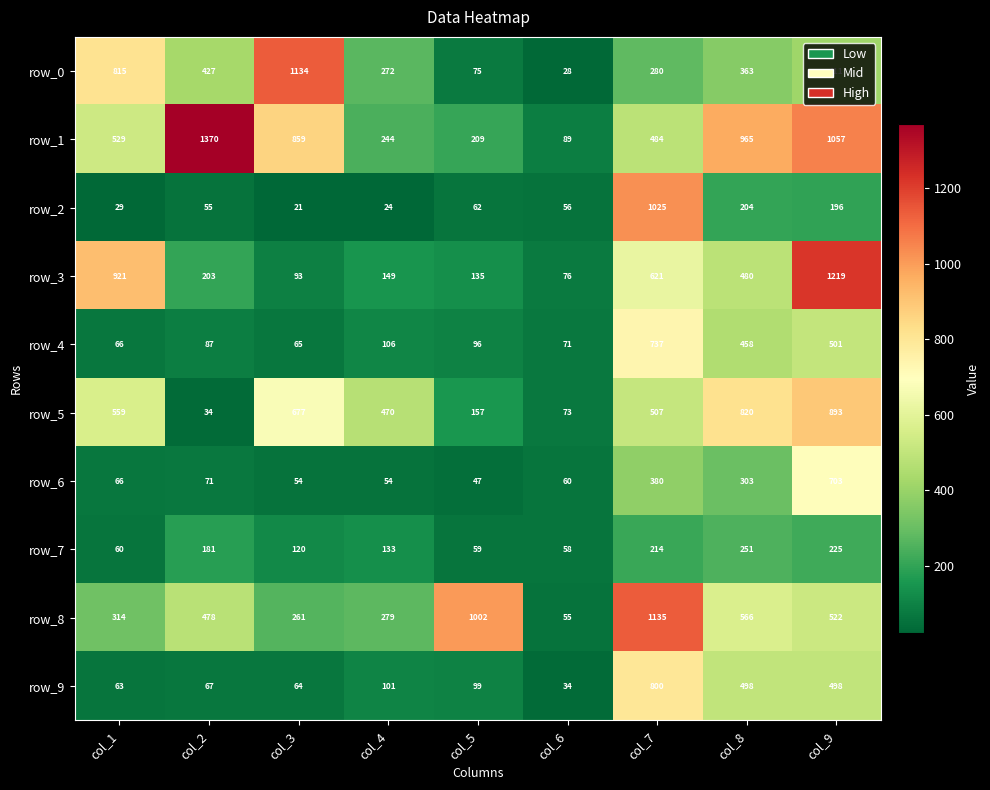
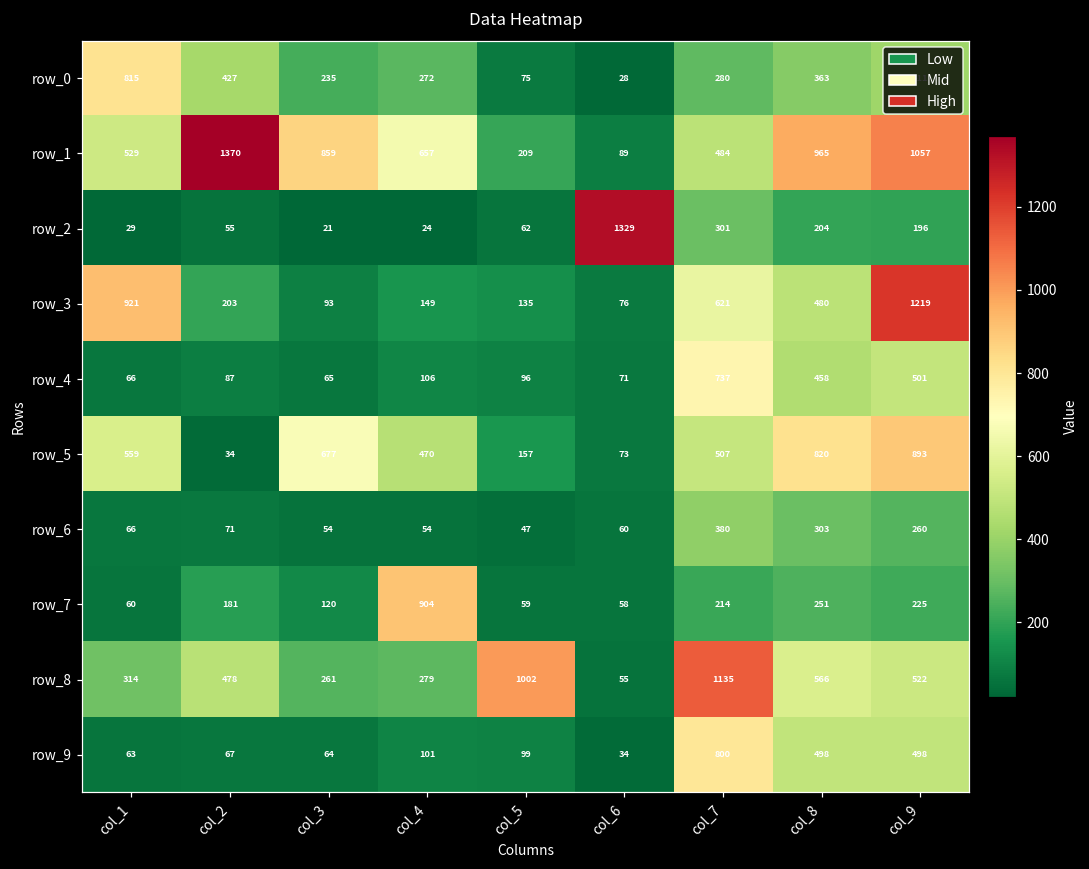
  {
    "row_0": {
      "col_1": 815,
      "col_2": 427,
-     "col_3": 1134,
+     "col_3": 235,
      "col_4": 272,
      "col_5": 75,
      "col_6": 28,
      "col_7": 280,
      "col_8": 363
    },
    "row_1": {
      "col_1": 529,
      "col_2": 1370,
      "col_3": 859,
-     "col_4": 244,
+     "col_4": 657,
      "col_5": 209,
      "col_6": 89,
      "col_7": 484,
      "col_8": 965,
      "col_9": 1057
    },
    "row_2": {
      "col_1": 29,
      "col_2": 55,
      "col_3": 21,
      "col_4": 24,
      "col_5": 62,
-     "col_6": 56,
-     "col_7": 1025,
+     "col_6": 1329,
+     "col_7": 301,
      "col_8": 204,
      "col_9": 196
    },
    "row_3": {
      "col_1": 921,
      "col_2": 203,
      "col_3": 93,
      "col_4": 149,
      "col_5": 135,
      "col_6": 76,
      "col_7": 621,
      "col_8": 480,
      "col_9": 1219
    },
    "row_4": {
      "col_1": 66,
      "col_2": 87,
      "col_3": 65,
      "col_4": 106,
      "col_5": 96,
      "col_6": 71,
      "col_7": 737,
      "col_8": 458,
      "col_9": 501
    },
    "row_5": {
      "col_1": 559,
      "col_2": 34,
      "col_3": 677,
      "col_4": 470,
      "col_5": 157,
      "col_6": 73,
      "col_7": 507,
      "col_8": 820,
      "col_9": 893
    },
    "row_6": {
      "col_1": 66,
      "col_2": 71,
      "col_3": 54,
      "col_4": 54,
      "col_5": 47,
      "col_6": 60,
      "col_7": 380,
      "col_8": 303,
-     "col_9": 703
+     "col_9": 260
    },
    "row_7": {
      "col_1": 60,
      "col_2": 181,
      "col_3": 120,
-     "col_4": 133,
+     "col_4": 904,
      "col_5": 59,
      "col_6": 58,
      "col_7": 214,
      "col_8": 251,
      "col_9": 225
    },
    "row_8": {
      "col_1": 314,
      "col_2": 478,
      "col_3": 261,
      "col_4": 279,
      "col_5": 1002,
      "col_6": 55,
      "col_7": 1135,
      "col_8": 566,
      "col_9": 522
    },
    "row_9": {
      "col_1": 63,
      "col_2": 67,
      "col_3": 64,
      "col_4": 101,
      "col_5": 99,
      "col_6": 34,
      "col_7": 800,
      "col_8": 498,
      "col_9": 498
    }
  }
